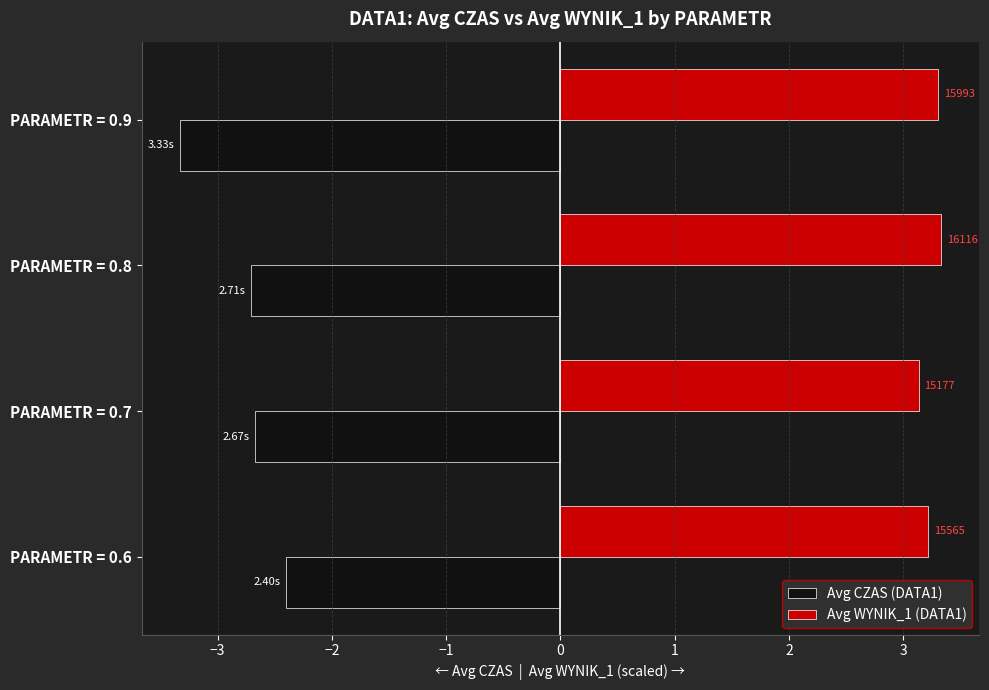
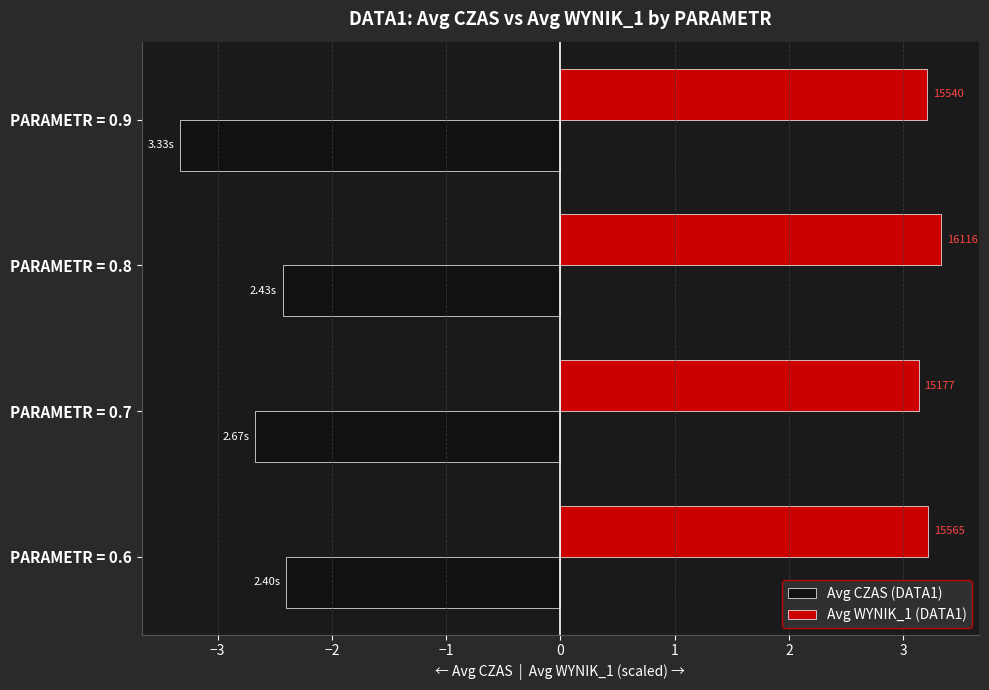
  {
    "Avg CZAS (DATA1)": {
-     "PARAMETR = 0.8": "2.71s"
+     "PARAMETR = 0.8": "2.43s"
    },
    "Avg WYNIK_1 (DATA1)": {
-     "PARAMETR = 0.9": "15993"
+     "PARAMETR = 0.9": "15540"
    }
  }
